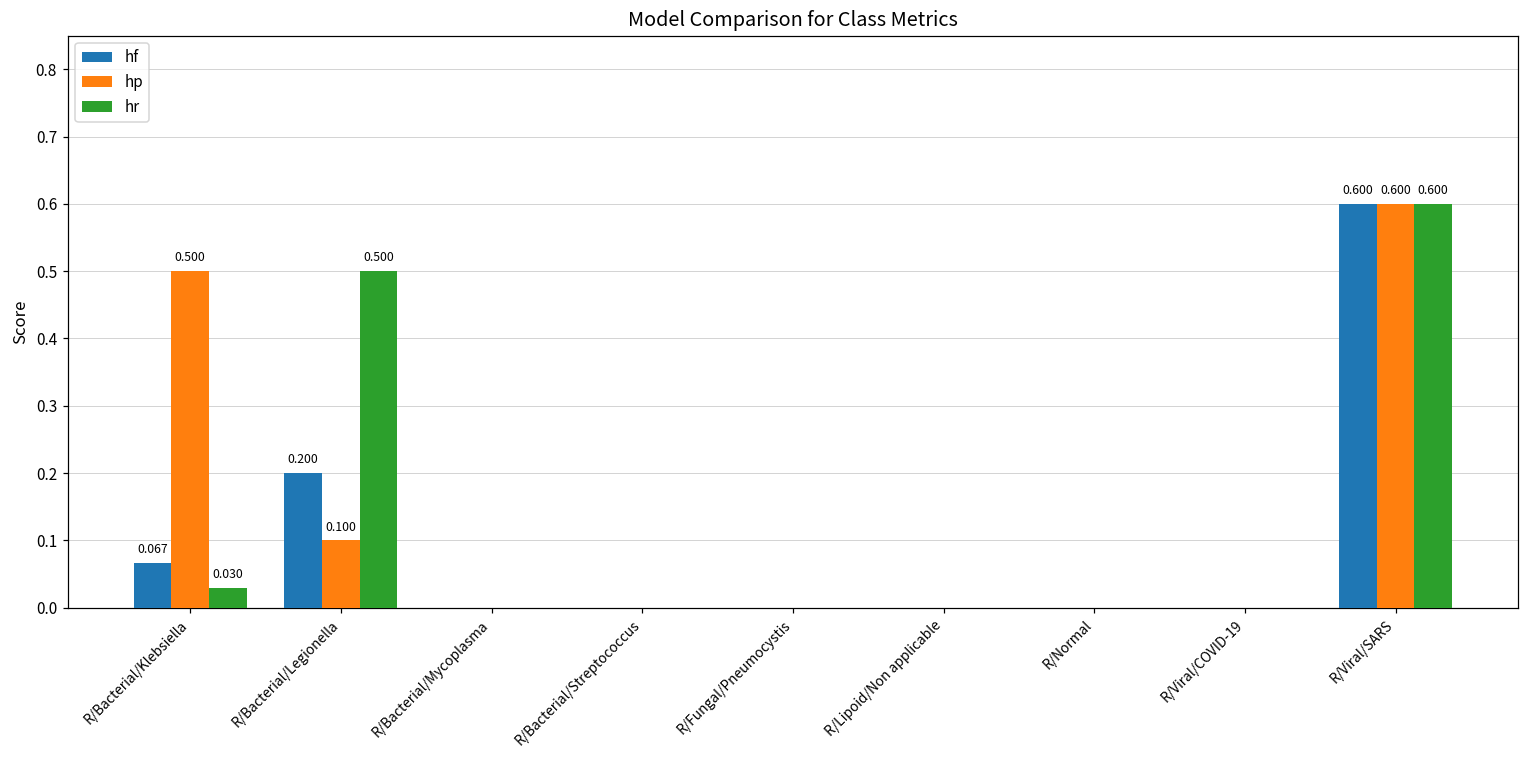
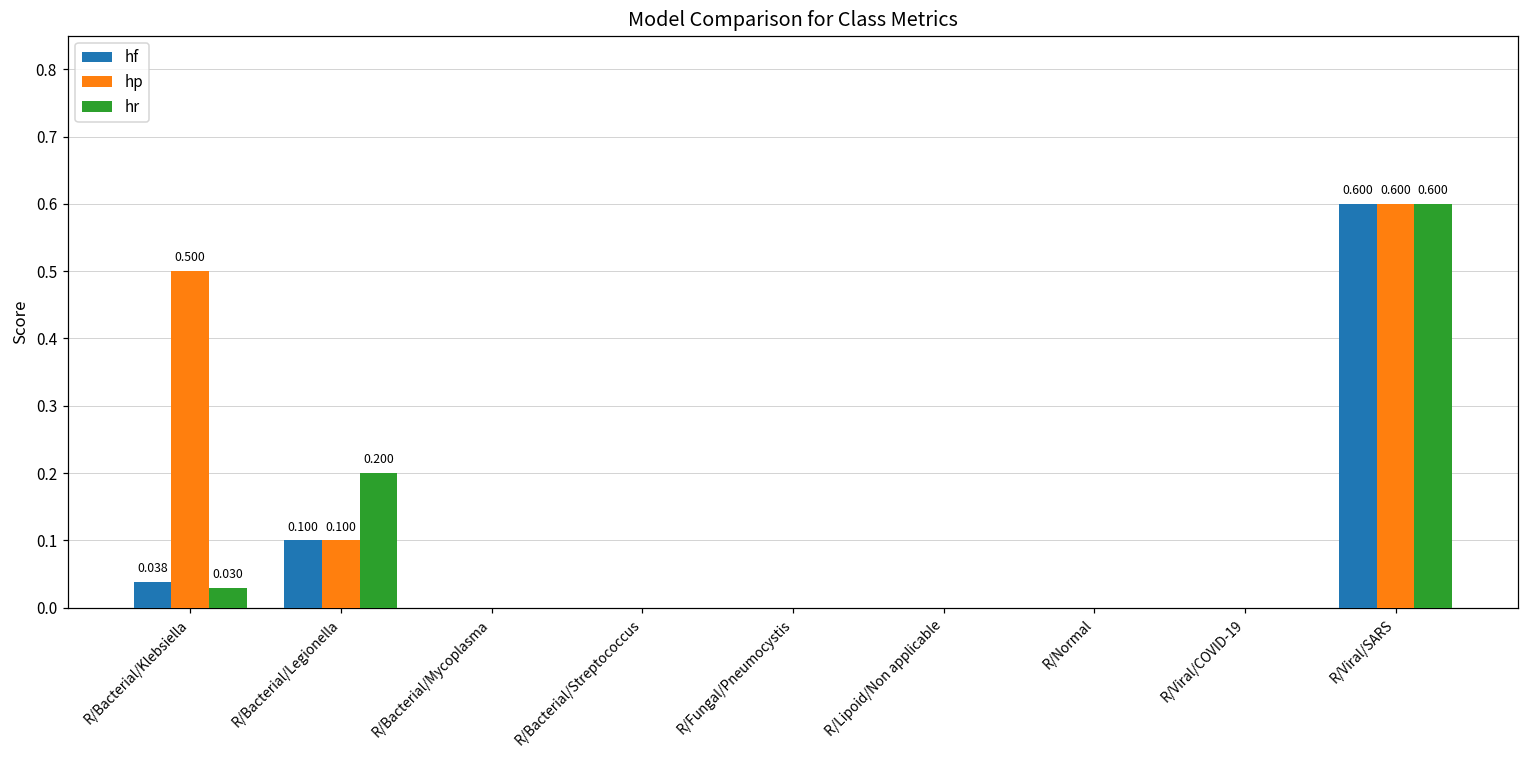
  {
    "hf": {
-     "R/Bacterial/Klebsiella": 0.067,
-     "R/Bacterial/Legionella": 0.200,
+     "R/Bacterial/Klebsiella": 0.038,
+     "R/Bacterial/Legionella": 0.100,
      "R/Viral/SARS": 0.600
    },
    "hp": {
      "R/Bacterial/Klebsiella": 0.500,
      "R/Bacterial/Legionella": 0.100,
      "R/Viral/SARS": 0.600
    },
    "hr": {
      "R/Bacterial/Klebsiella": 0.030,
-     "R/Bacterial/Legionella": 0.500,
+     "R/Bacterial/Legionella": 0.200,
      "R/Viral/SARS": 0.600
    }
  }
